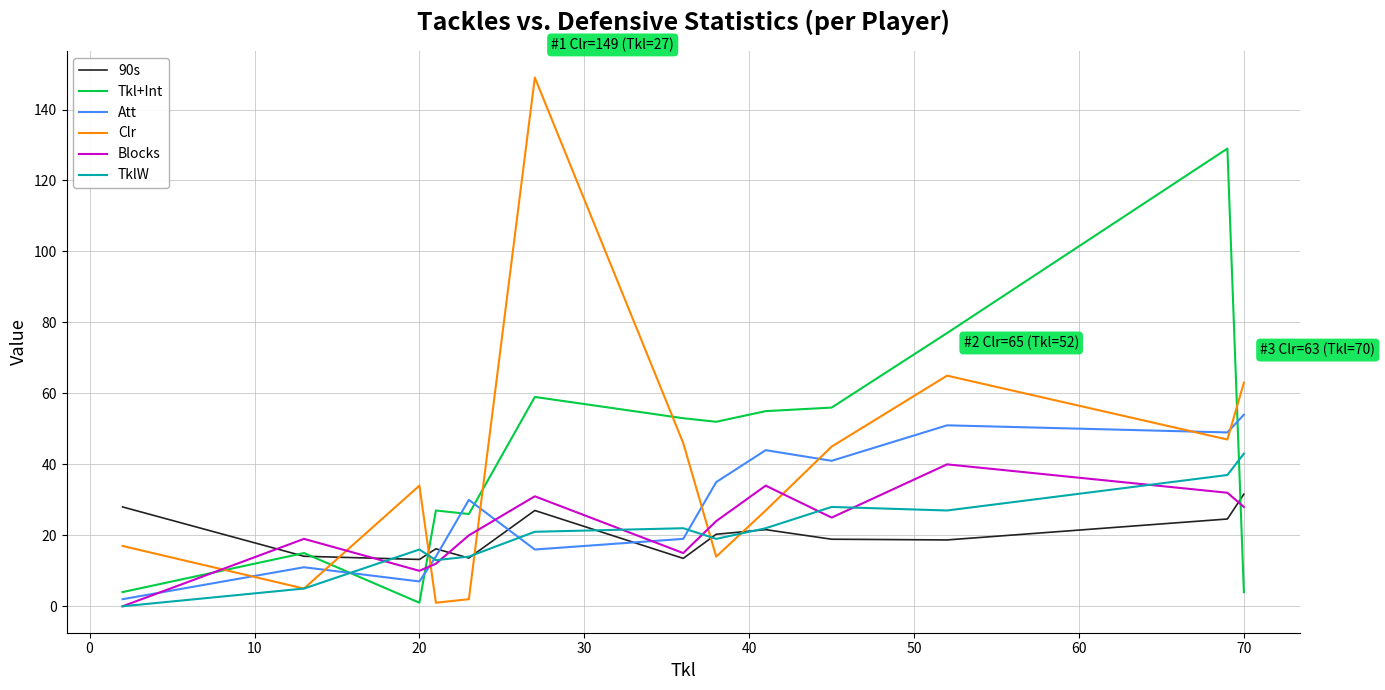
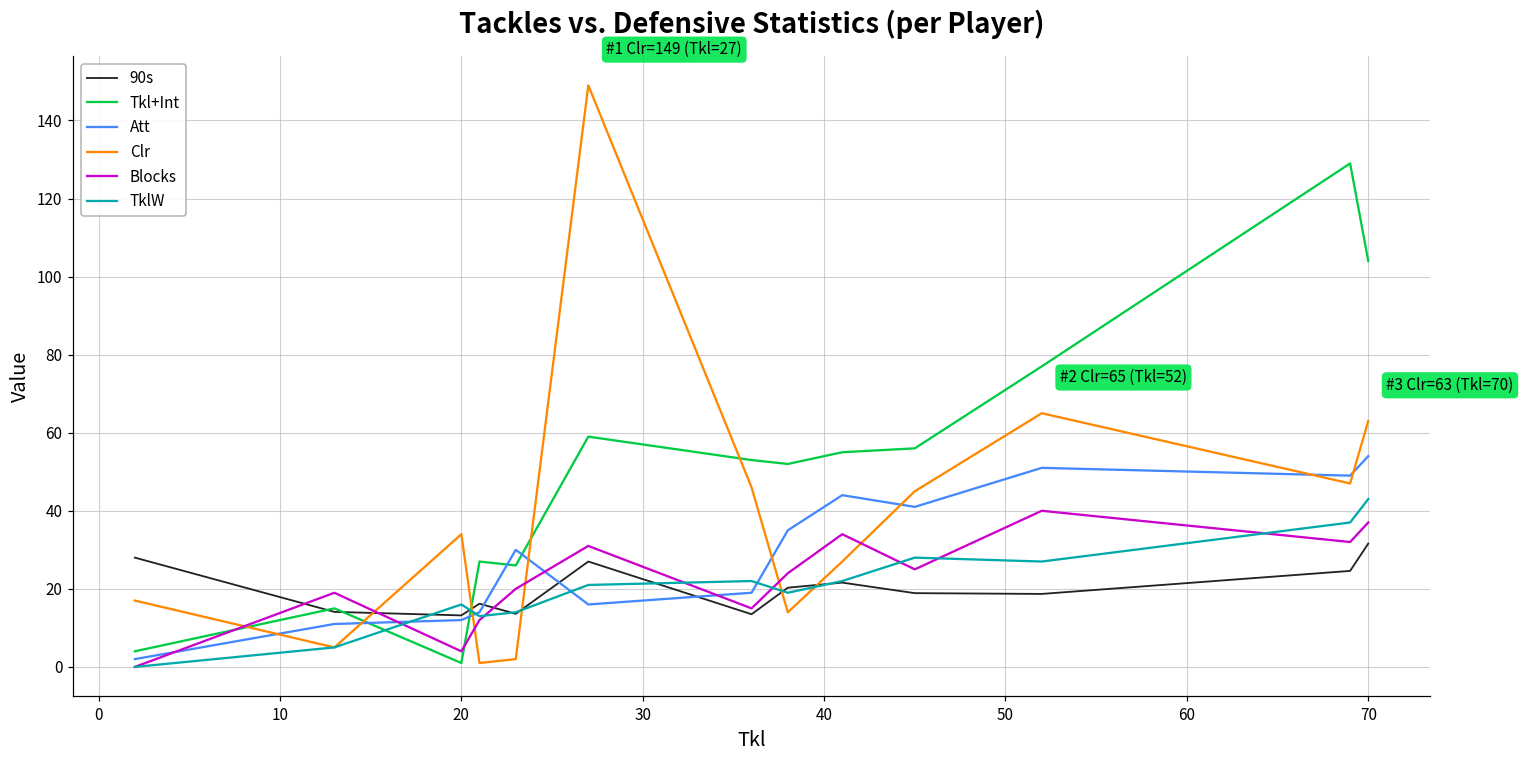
  {
    "90s": {
      "20": 13,
      "70": 32
    },
    "Tkl+Int": {
      "20": 1,
-     "70": 4
+     "70": 104
    },
    "Att": {
-     "20": 7,
+     "20": 12,
      "70": 54
    },
    "Clr": {
      "20": 34,
      "70": 63
    },
    "Blocks": {
-     "20": 10,
-     "70": 28
+     "20": 4,
+     "70": 37
    },
    "TklW": {
      "20": 16,
      "70": 43
    }
  }
